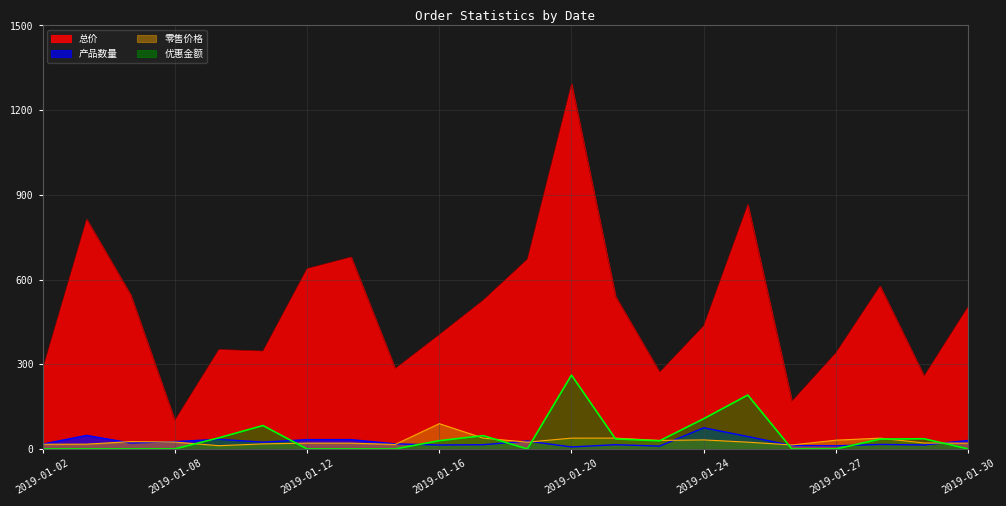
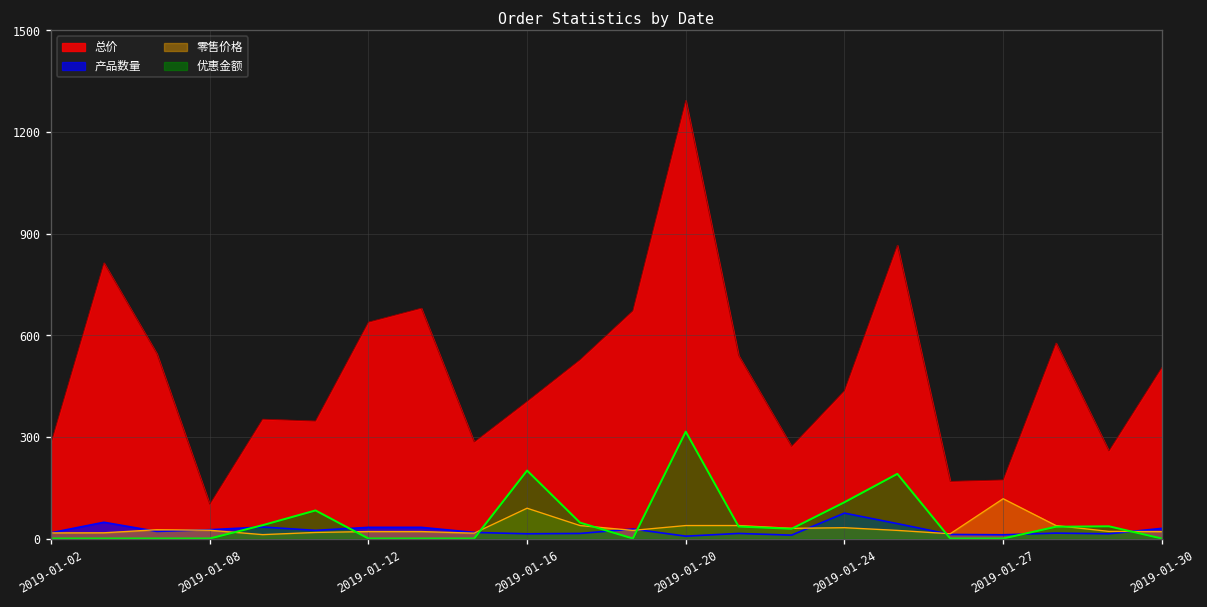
  {
    "总价": {
      "2019-01-02": 280,
      "2019-01-08": 100,
      "2019-01-12": 640,
      "2019-01-16": 400,
      "2019-01-20": 1290,
      "2019-01-24": 440,
-     "2019-01-27": 340,
+     "2019-01-27": 170,
      "2019-01-30": 500
    },
    "产品数量": {
      "2019-01-12": 30,
      "2019-01-16": 10,
      "2019-01-20": 10,
      "2019-01-24": 80,
      "2019-01-27": 10,
      "2019-01-30": 30
    },
    "零售价格": {
      "2019-01-12": 20,
      "2019-01-16": 90,
      "2019-01-20": 40,
      "2019-01-24": 30,
-     "2019-01-27": 30,
+     "2019-01-27": 120,
      "2019-01-30": 20
    },
    "优惠金额": {
      "2019-01-02": 0,
      "2019-01-08": 0,
      "2019-01-12": 0,
-     "2019-01-16": 30,
-     "2019-01-20": 260,
+     "2019-01-16": 200,
+     "2019-01-20": 320,
      "2019-01-24": 110,
      "2019-01-27": 0,
      "2019-01-30": 0
    }
  }
